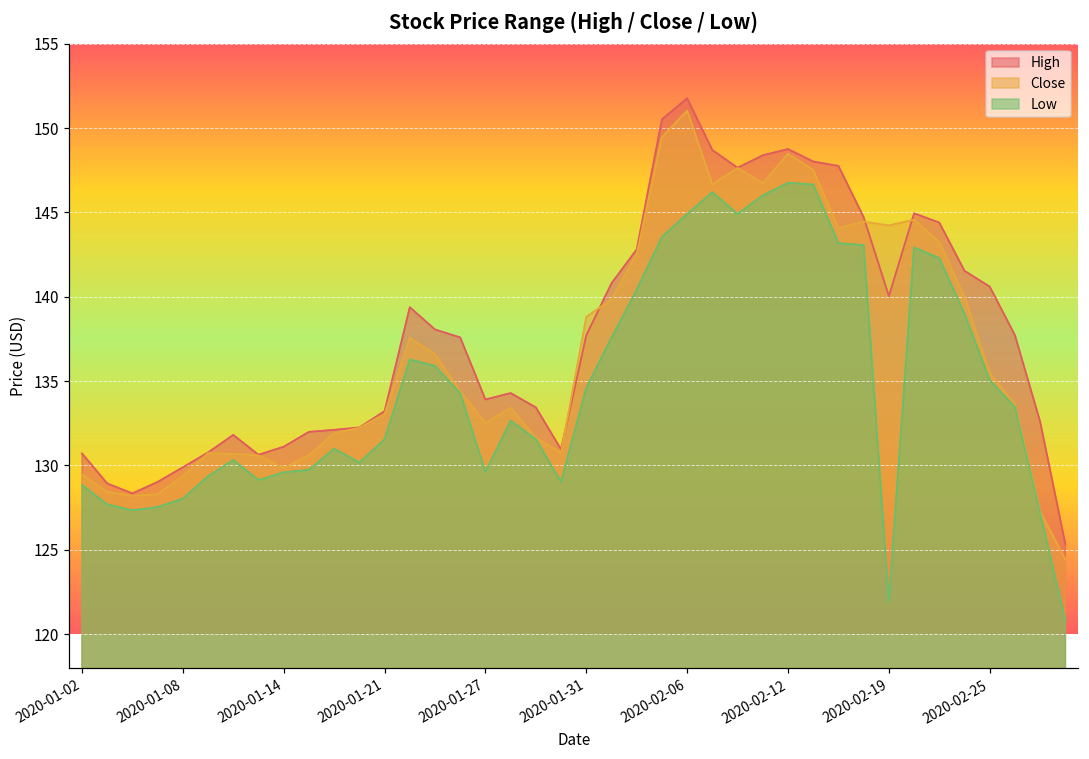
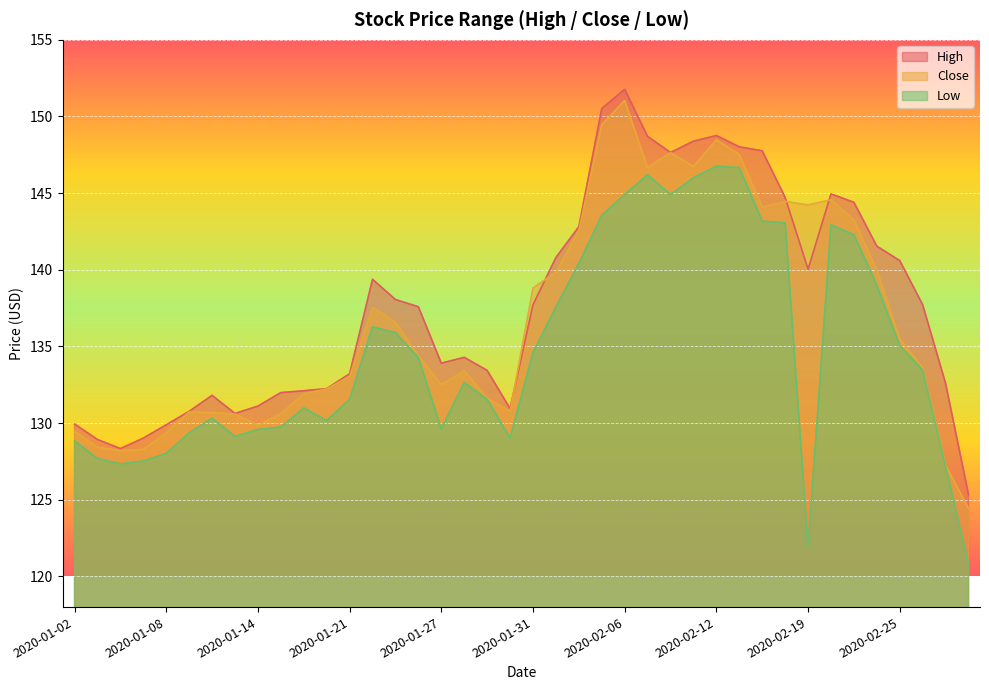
  {
    "High": {
-     "2020-01-02": 130.7,
+     "2020-01-02": 129.9,
      "2020-01-08": 129.9,
      "2020-01-14": 131.1,
      "2020-01-21": 133.2,
      "2020-01-27": 133.9,
      "2020-01-31": 137.7,
      "2020-02-06": 151.8,
      "2020-02-12": 148.8,
      "2020-02-19": 140.0,
      "2020-02-25": 140.6
    },
    "Close": {
      "2020-01-02": 129.5,
      "2020-01-08": 129.4,
      "2020-01-14": 129.9,
      "2020-01-21": 133.1,
      "2020-01-27": 132.5,
      "2020-01-31": 138.8,
      "2020-02-06": 151.0,
      "2020-02-12": 148.5,
      "2020-02-19": 144.2,
      "2020-02-25": 135.5
    },
    "Low": {
      "2020-01-02": 128.8,
      "2020-01-08": 128.0,
      "2020-01-14": 129.6,
      "2020-01-21": 131.6,
      "2020-01-27": 129.6,
      "2020-01-31": 134.6,
      "2020-02-06": 144.9,
      "2020-02-12": 146.8,
      "2020-02-19": 121.9,
      "2020-02-25": 135.1
    }
  }
